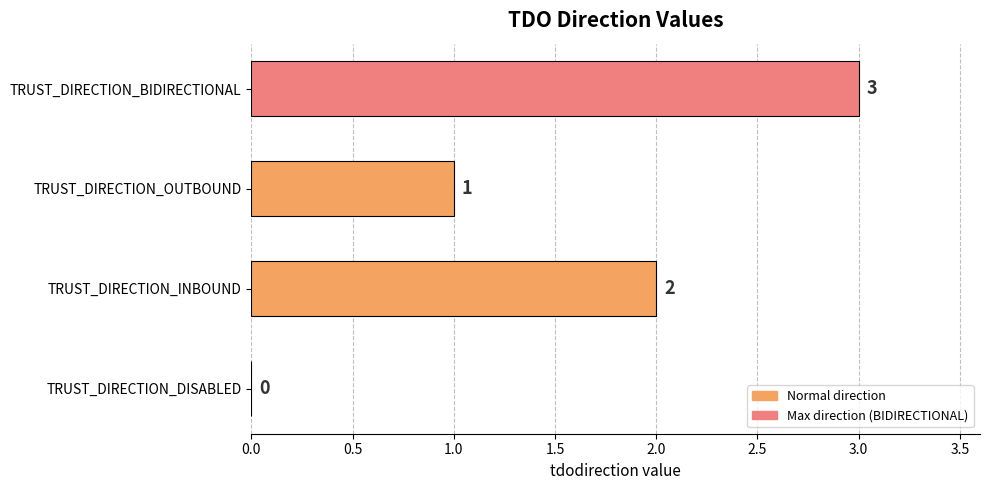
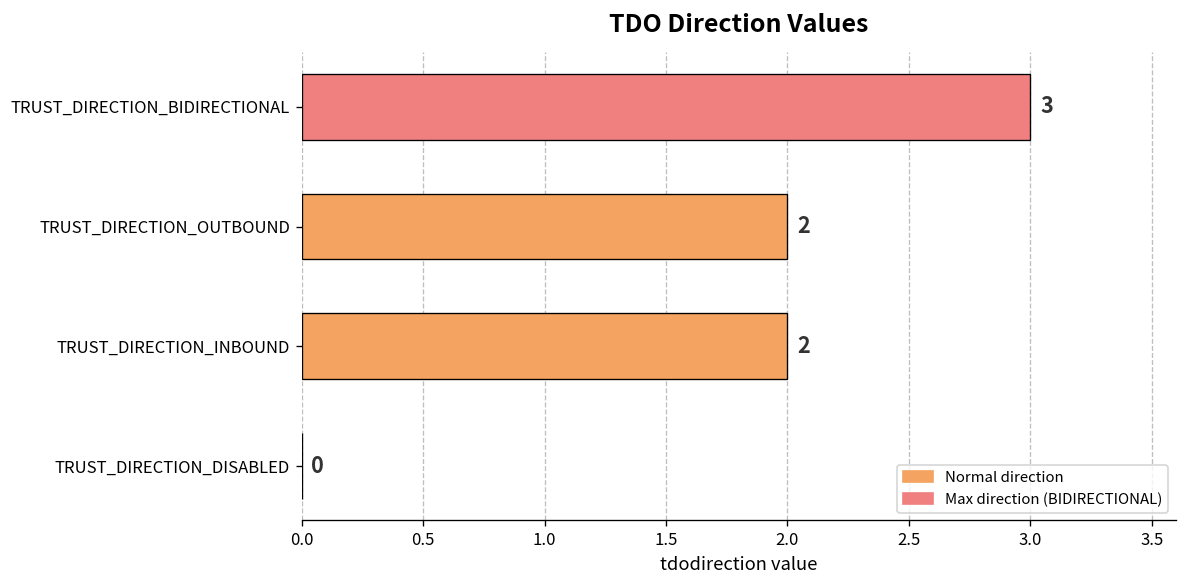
  {
    "TRUST_DIRECTION_BIDIRECTIONAL": 3,
-   "TRUST_DIRECTION_OUTBOUND": 1,
+   "TRUST_DIRECTION_OUTBOUND": 2,
    "TRUST_DIRECTION_INBOUND": 2,
    "TRUST_DIRECTION_DISABLED": 0
  }
